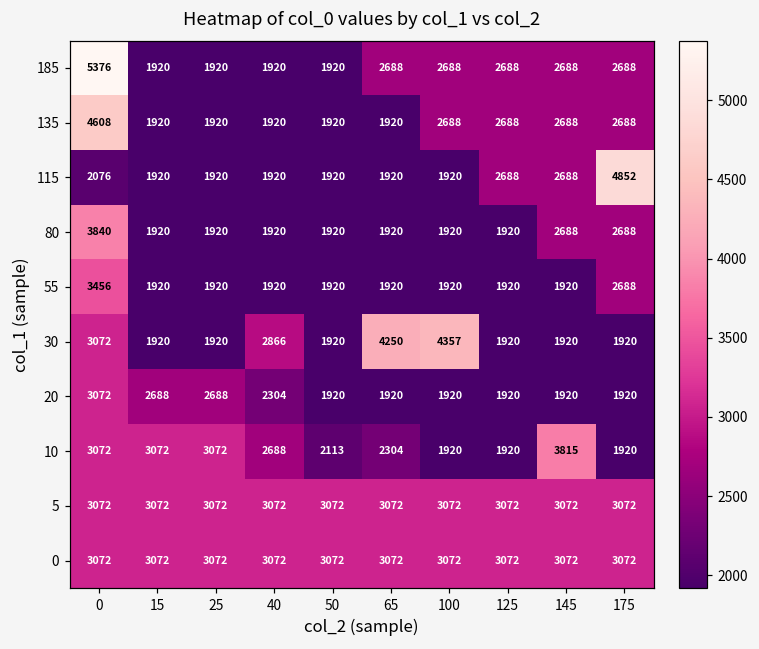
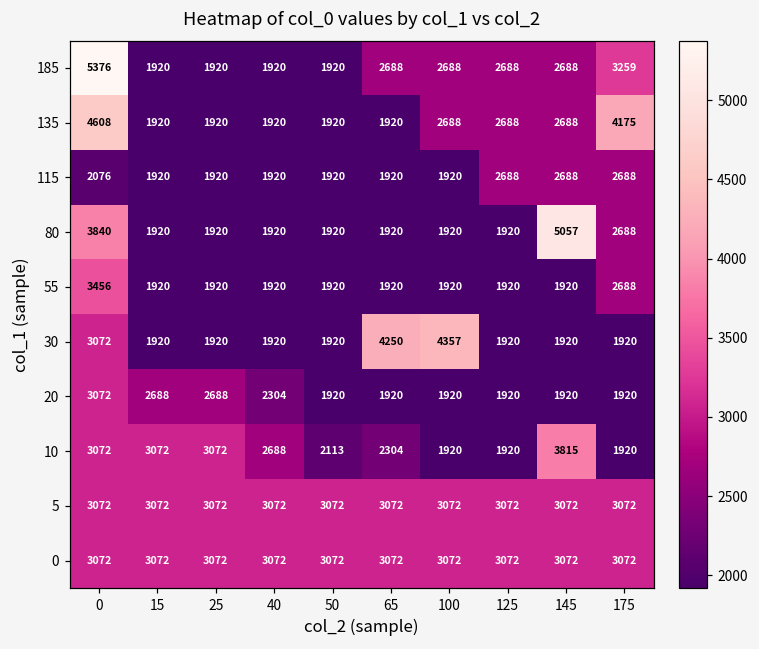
  {
    "185": {
      "0": 5376,
      "15": 1920,
      "25": 1920,
      "40": 1920,
      "50": 1920,
      "65": 2688,
      "100": 2688,
      "125": 2688,
      "145": 2688,
-     "175": 2688
+     "175": 3259
    },
    "135": {
      "0": 4608,
      "15": 1920,
      "25": 1920,
      "40": 1920,
      "50": 1920,
      "65": 1920,
      "100": 2688,
      "125": 2688,
      "145": 2688,
-     "175": 2688
+     "175": 4175
    },
    "115": {
      "0": 2076,
      "15": 1920,
      "25": 1920,
      "40": 1920,
      "50": 1920,
      "65": 1920,
      "100": 1920,
      "125": 2688,
      "145": 2688,
-     "175": 4852
+     "175": 2688
    },
    "80": {
      "0": 3840,
      "15": 1920,
      "25": 1920,
      "40": 1920,
      "50": 1920,
      "65": 1920,
      "100": 1920,
      "125": 1920,
-     "145": 2688,
+     "145": 5057,
      "175": 2688
    },
    "55": {
      "0": 3456,
      "15": 1920,
      "25": 1920,
      "40": 1920,
      "50": 1920,
      "65": 1920,
      "100": 1920,
      "125": 1920,
      "145": 1920,
      "175": 2688
    },
    "30": {
      "0": 3072,
      "15": 1920,
      "25": 1920,
-     "40": 2866,
+     "40": 1920,
      "50": 1920,
      "65": 4250,
      "100": 4357,
      "125": 1920,
      "145": 1920,
      "175": 1920
    },
    "20": {
      "0": 3072,
      "15": 2688,
      "25": 2688,
      "40": 2304,
      "50": 1920,
      "65": 1920,
      "100": 1920,
      "125": 1920,
      "145": 1920,
      "175": 1920
    },
    "10": {
      "0": 3072,
      "15": 3072,
      "25": 3072,
      "40": 2688,
      "50": 2113,
      "65": 2304,
      "100": 1920,
      "125": 1920,
      "145": 3815,
      "175": 1920
    },
    "5": {
      "0": 3072,
      "15": 3072,
      "25": 3072,
      "40": 3072,
      "50": 3072,
      "65": 3072,
      "100": 3072,
      "125": 3072,
      "145": 3072,
      "175": 3072
    },
    "0": {
      "0": 3072,
      "15": 3072,
      "25": 3072,
      "40": 3072,
      "50": 3072,
      "65": 3072,
      "100": 3072,
      "125": 3072,
      "145": 3072,
      "175": 3072
    }
  }
